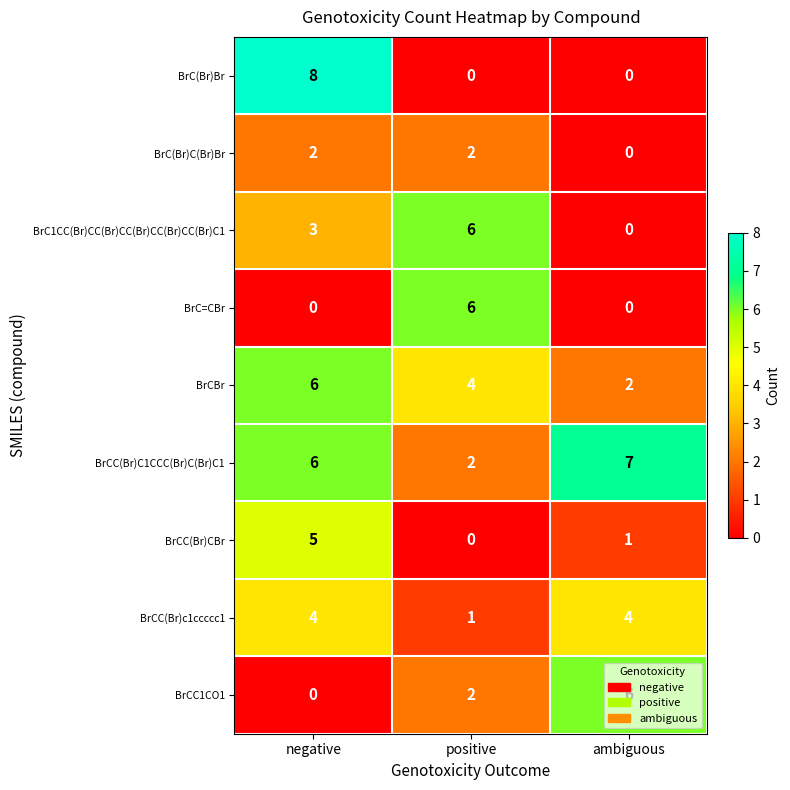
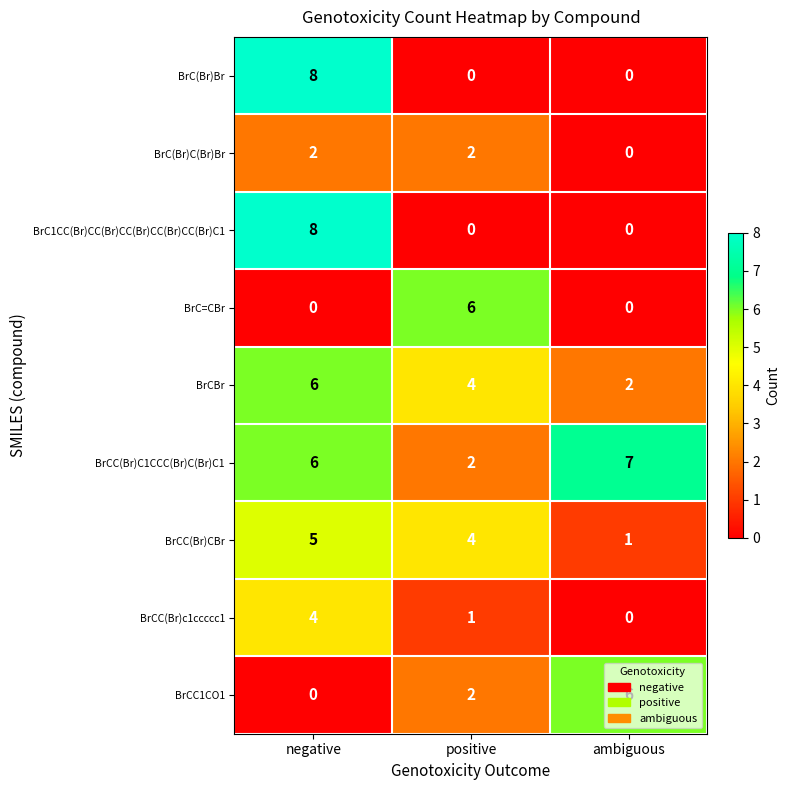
  {
    "BrC(Br)Br": {
      "negative": 8,
      "positive": 0,
      "ambiguous": 0
    },
    "BrC(Br)C(Br)Br": {
      "negative": 2,
      "positive": 2,
      "ambiguous": 0
    },
    "BrC1CC(Br)CC(Br)CC(Br)CC(Br)CC(Br)C1": {
-     "negative": 3,
-     "positive": 6,
+     "negative": 8,
+     "positive": 0,
      "ambiguous": 0
    },
    "BrC=CBr": {
      "negative": 0,
      "positive": 6,
      "ambiguous": 0
    },
    "BrCBr": {
      "negative": 6,
      "positive": 4,
      "ambiguous": 2
    },
    "BrCC(Br)C1CCC(Br)C(Br)C1": {
      "negative": 6,
      "positive": 2,
      "ambiguous": 7
    },
    "BrCC(Br)CBr": {
      "negative": 5,
-     "positive": 0,
+     "positive": 4,
      "ambiguous": 1
    },
    "BrCC(Br)c1ccccc1": {
      "negative": 4,
      "positive": 1,
-     "ambiguous": 4
+     "ambiguous": 0
    },
    "BrCC1CO1": {
      "negative": 0,
      "positive": 2
    }
  }
